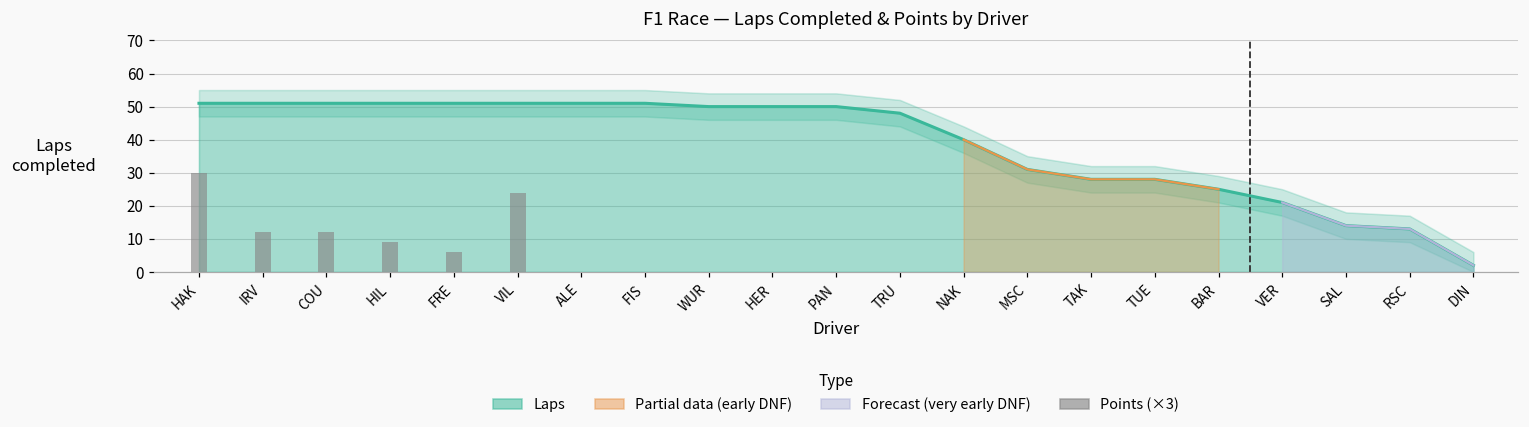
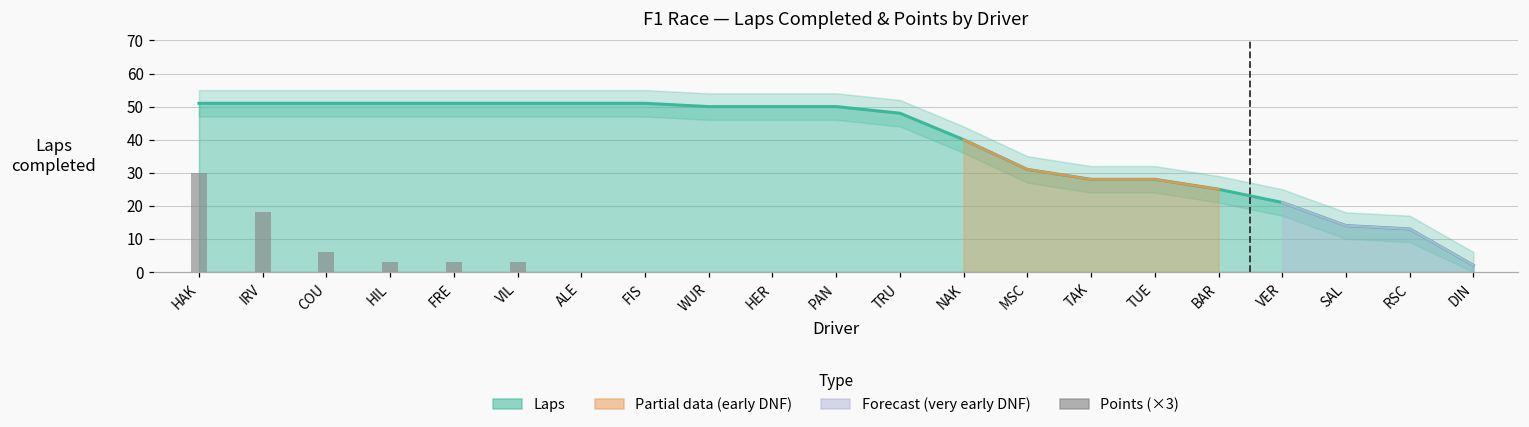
  {
    "Points (×3)": {
      "HAK": 30,
-     "IRV": 12,
-     "COU": 12,
-     "HIL": 9,
-     "FRE": 6,
-     "VIL": 24,
+     "IRV": 18,
+     "COU": 6,
+     "HIL": 3,
+     "FRE": 3,
+     "VIL": 3,
      "ALE": 0,
      "FIS": 0,
      "WUR": 0,
      "HER": 0,
      "PAN": 0,
      "TRU": 0,
      "NAK": 0,
      "MSC": 0,
      "TAK": 0,
      "TUE": 0,
      "BAR": 0,
      "VER": 0,
      "SAL": 0,
      "RSC": 0,
      "DIN": 0
    }
  }
